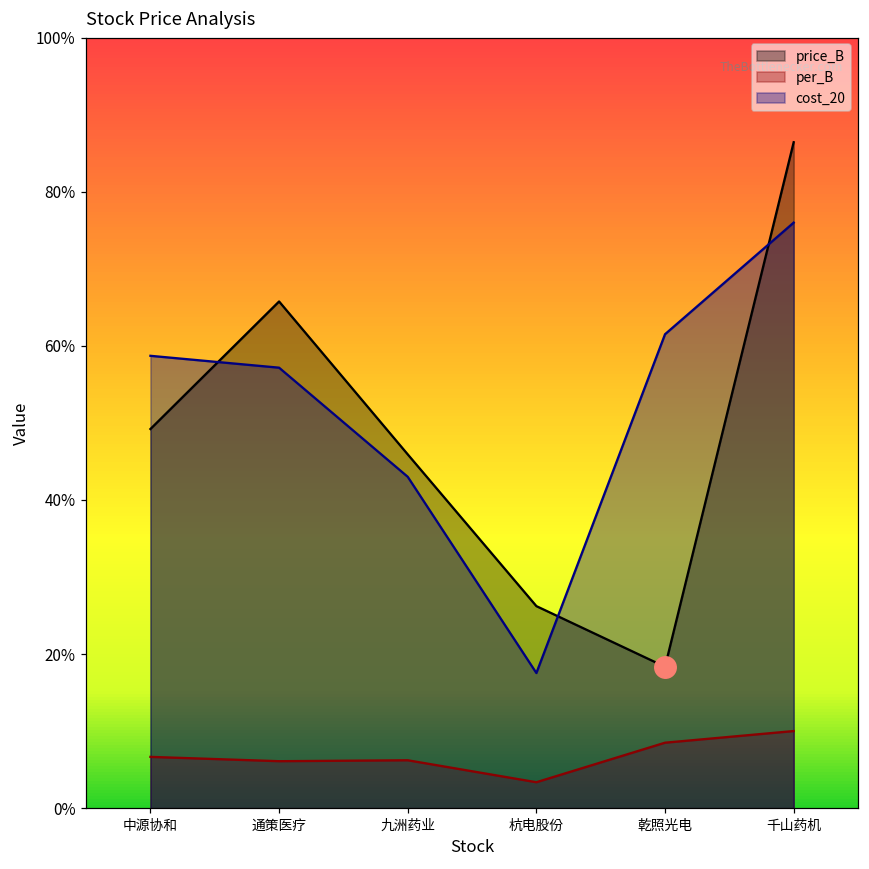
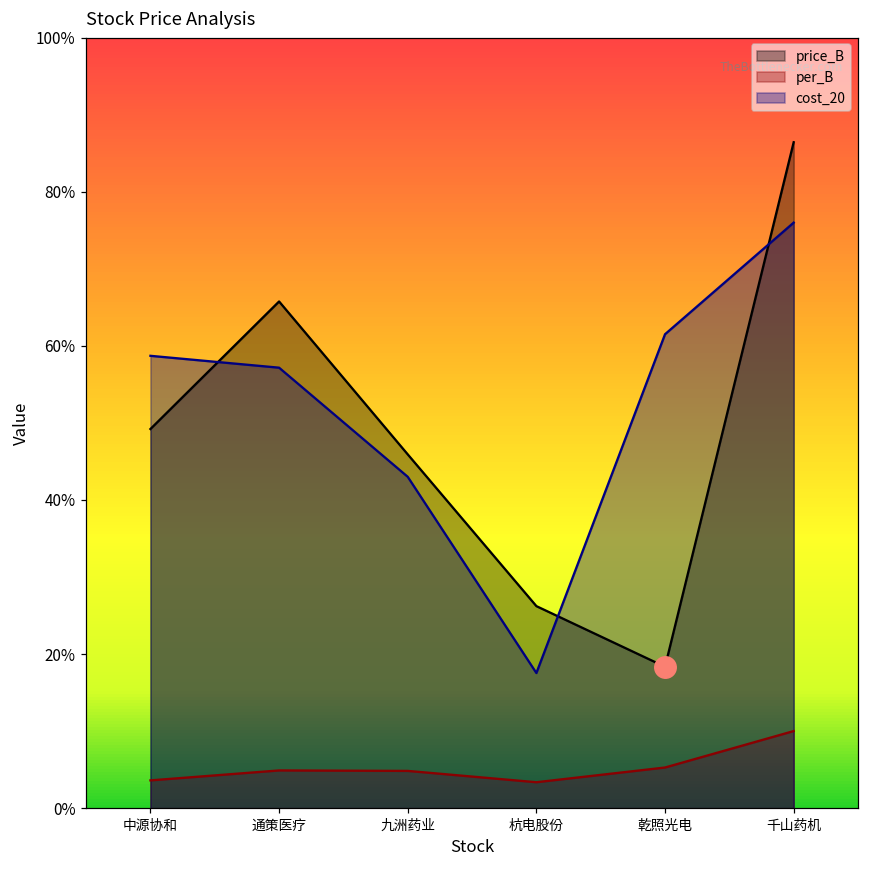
  {
    "price_B": {
      "中源协和": "49%",
      "通策医疗": "66%",
      "九洲药业": "46%",
      "杭电股份": "26%",
      "千山药机": "86%"
    },
    "per_B": {
-     "中源协和": "7%",
-     "通策医疗": "6%",
-     "九洲药业": "6%",
+     "中源协和": "4%",
+     "通策医疗": "5%",
+     "九洲药业": "5%",
      "杭电股份": "3%",
-     "乾照光电": "9%",
+     "乾照光电": "5%",
      "千山药机": "10%"
    },
    "cost_20": {
      "中源协和": "59%",
      "通策医疗": "57%",
      "九洲药业": "43%",
      "杭电股份": "18%",
      "乾照光电": "62%",
      "千山药机": "76%"
    }
  }
